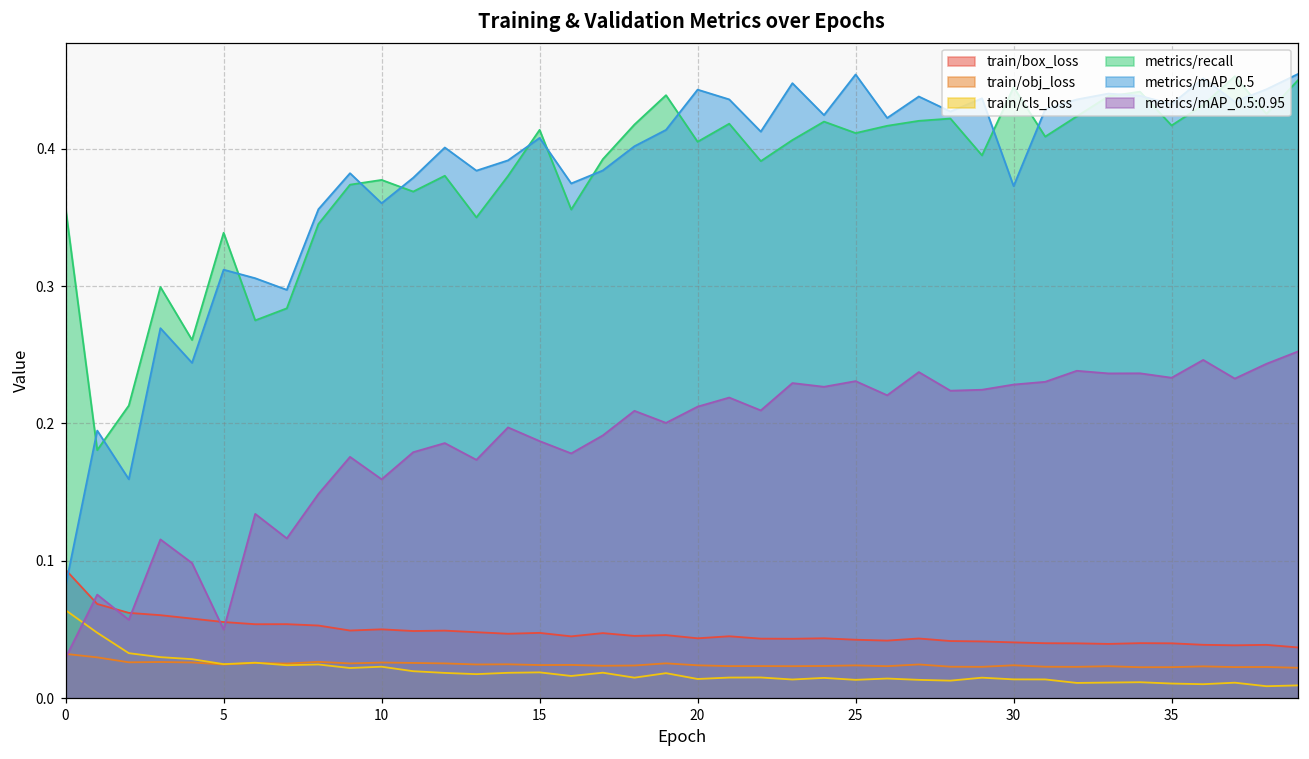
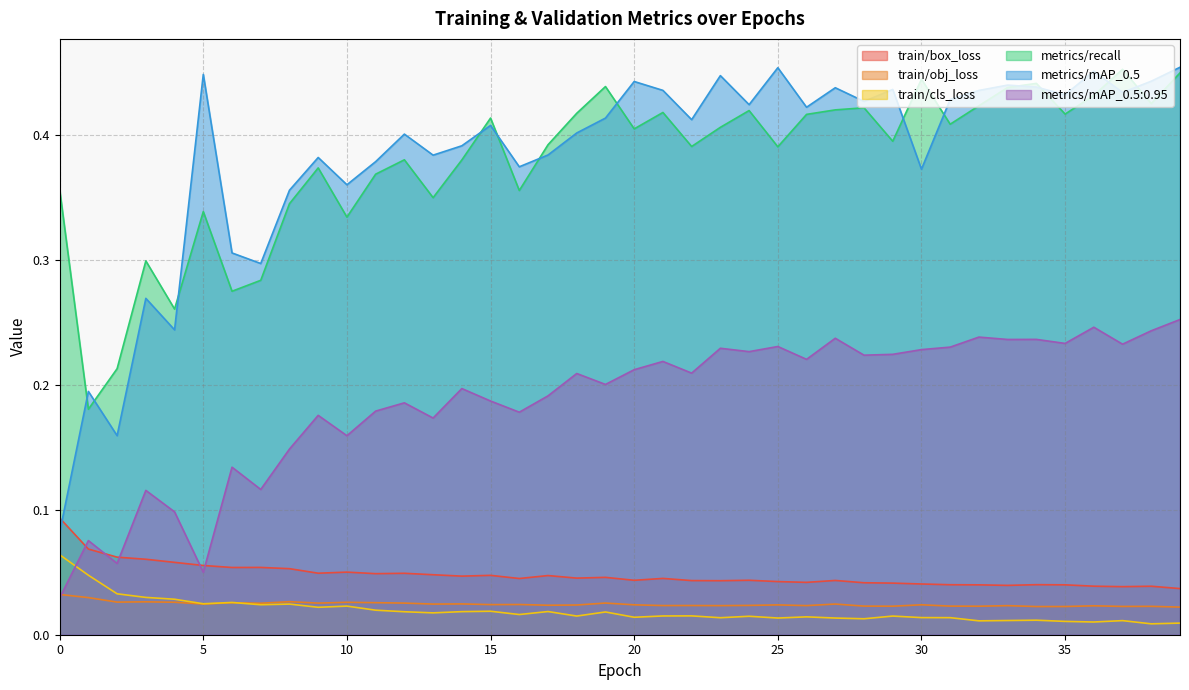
  {
    "metrics/recall": {
      "0": 0.357,
      "5": 0.339,
-     "10": 0.377,
+     "10": 0.334,
      "15": 0.414,
      "20": 0.405,
-     "25": 0.411,
+     "25": 0.391,
      "35": 0.417
    },
    "metrics/mAP_0.5": {
      "0": 0.082,
-     "5": 0.312,
+     "5": 0.449,
      "10": 0.360,
      "15": 0.408,
      "20": 0.443,
      "25": 0.454,
      "30": 0.373
    },
    "metrics/mAP_0.5:0.95": {
      "0": 0.029,
      "5": 0.050,
      "10": 0.159,
      "15": 0.187,
      "20": 0.212,
      "25": 0.231,
      "30": 0.228,
      "35": 0.233
    }
  }
